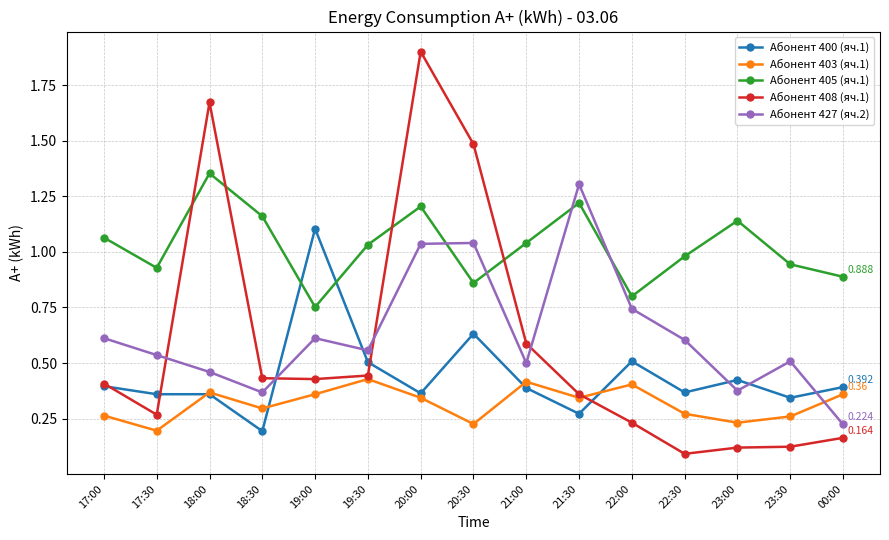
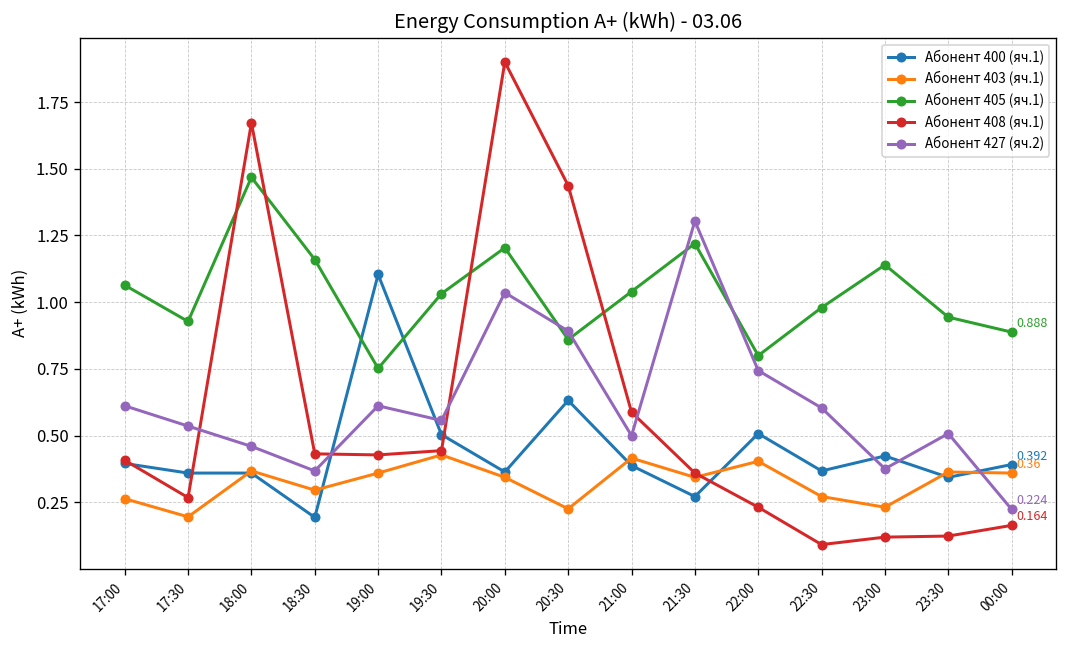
  {
    "Абонент 400 (яч.1)": {
      "17:00": 0.40,
      "17:30": 0.36,
      "18:30": 0.19,
      "19:00": 1.10,
      "19:30": 0.50,
      "20:00": 0.36,
      "20:30": 0.63,
      "21:00": 0.39,
      "21:30": 0.27,
      "22:00": 0.51,
      "22:30": 0.37,
      "23:00": 0.42,
      "23:30": 0.34
    },
    "Абонент 403 (яч.1)": {
      "17:00": 0.26,
      "17:30": 0.20,
      "18:30": 0.30,
      "19:00": 0.36,
      "19:30": 0.43,
      "20:00": 0.34,
      "20:30": 0.23,
      "21:00": 0.42,
      "21:30": 0.34,
      "22:00": 0.40,
      "22:30": 0.27,
      "23:00": 0.23,
-     "23:30": 0.26
+     "23:30": 0.36
    },
    "Абонент 405 (яч.1)": {
      "17:00": 1.06,
      "17:30": 0.93,
-     "18:00": 1.35,
+     "18:00": 1.47,
      "18:30": 1.16,
      "19:00": 0.75,
      "19:30": 1.03,
      "20:00": 1.20,
      "20:30": 0.86,
      "21:00": 1.04,
      "21:30": 1.22,
      "22:00": 0.80,
      "22:30": 0.98,
      "23:00": 1.14,
      "23:30": 0.94
    },
    "Абонент 408 (яч.1)": {
      "17:00": 0.41,
      "17:30": 0.27,
      "18:00": 1.67,
      "18:30": 0.43,
      "19:00": 0.43,
      "19:30": 0.44,
      "20:00": 1.90,
-     "20:30": 1.48,
+     "20:30": 1.44,
      "21:00": 0.59,
      "21:30": 0.36,
      "22:00": 0.23,
      "22:30": 0.09,
      "23:00": 0.12,
      "23:30": 0.12
    },
    "Абонент 427 (яч.2)": {
      "17:00": 0.61,
      "17:30": 0.54,
      "18:00": 0.46,
      "18:30": 0.37,
      "19:00": 0.61,
      "19:30": 0.56,
      "20:00": 1.04,
-     "20:30": 1.04,
+     "20:30": 0.89,
      "21:00": 0.50,
      "21:30": 1.30,
      "22:00": 0.74,
      "22:30": 0.60,
      "23:00": 0.38,
      "23:30": 0.51
    }
  }
